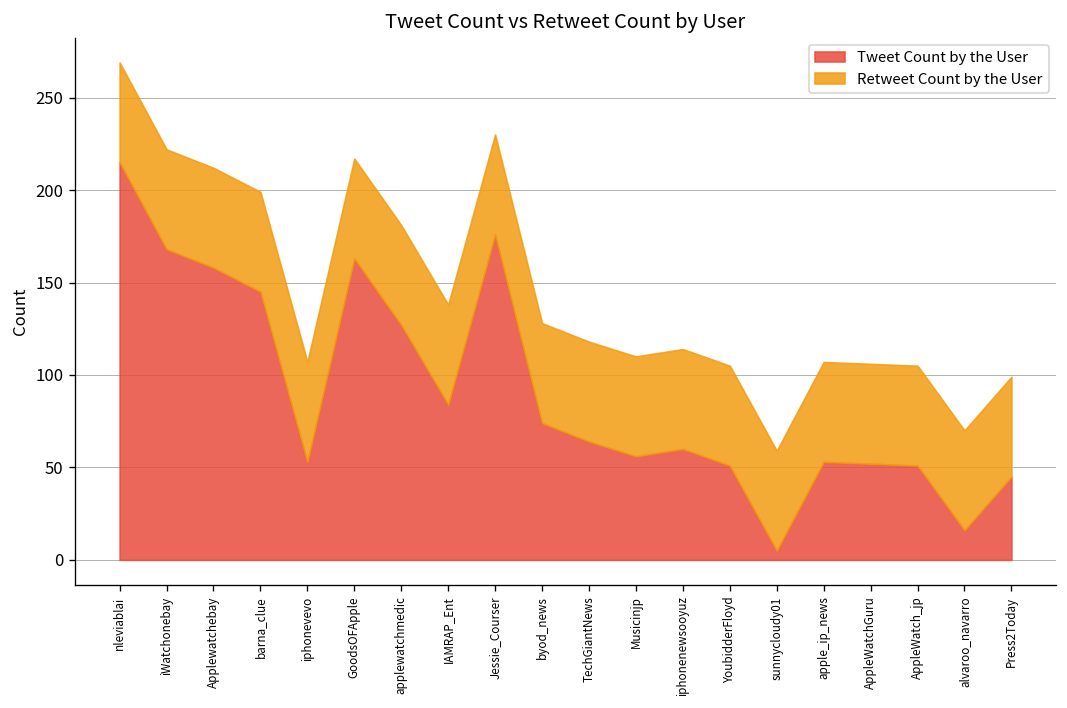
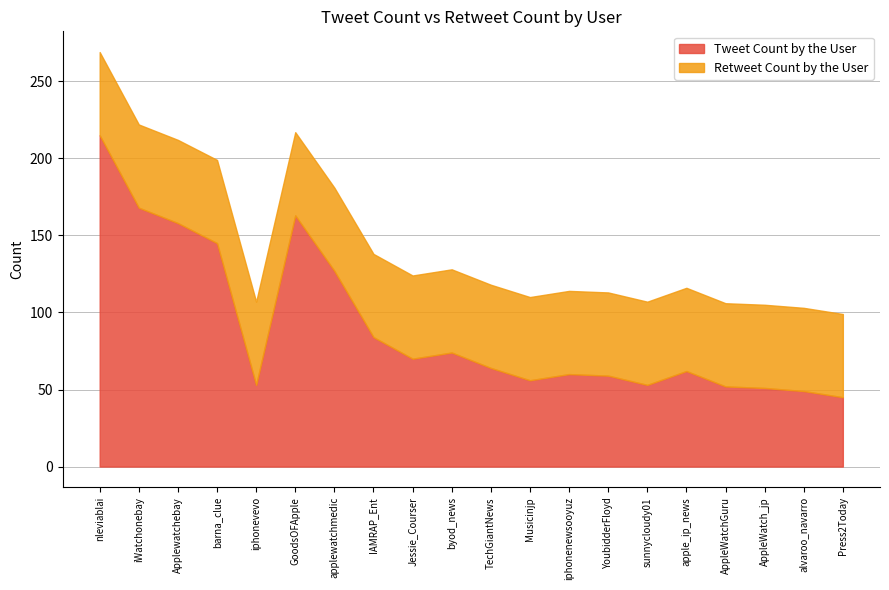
  {
    "Tweet Count by the User": {
      "nleviablai": 215,
      "iWatchonebay": 168,
      "Applewatchebay": 158,
      "barna_clue": 145,
      "iphonevevo": 53,
      "GoodsOFApple": 163,
      "applewatchmedic": 127,
      "IAMRAP_Ent": 84,
-     "Jessie_Courser": 176,
+     "Jessie_Courser": 70,
      "byod_news": 74,
      "TechGiantNews": 64,
      "Musicinjp": 56,
      "iphonenewsooyuz": 60,
-     "YoubidderFloyd": 51,
-     "sunnycloudy01": 5,
-     "apple_ip_news": 53,
+     "YoubidderFloyd": 59,
+     "sunnycloudy01": 53,
+     "apple_ip_news": 62,
      "AppleWatchGuru": 52,
      "AppleWatch_jp": 51,
-     "alvaroo_navarro": 16,
+     "alvaroo_navarro": 49,
      "Press2Today": 45
    },
    "Retweet Count by the User": {
      "nleviablai": 54,
      "iWatchonebay": 54,
      "Applewatchebay": 54,
      "barna_clue": 54,
      "iphonevevo": 54,
      "GoodsOFApple": 54,
      "applewatchmedic": 54,
      "IAMRAP_Ent": 54,
      "Jessie_Courser": 54,
      "byod_news": 54,
      "TechGiantNews": 54,
      "Musicinjp": 54,
      "iphonenewsooyuz": 54,
      "YoubidderFloyd": 54,
      "sunnycloudy01": 54,
      "apple_ip_news": 54,
      "AppleWatchGuru": 54,
      "AppleWatch_jp": 54,
      "alvaroo_navarro": 54,
      "Press2Today": 54
    }
  }
